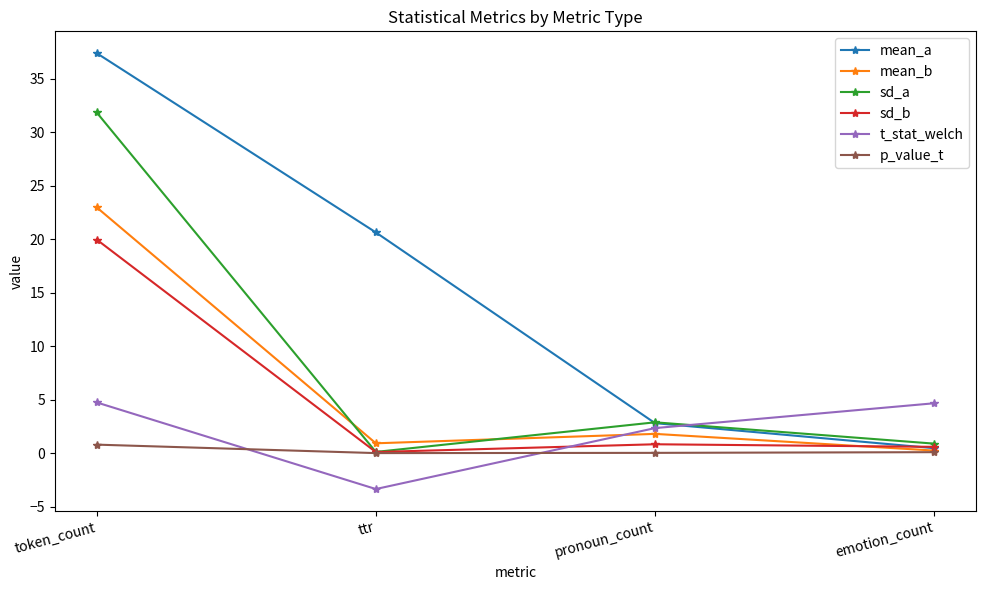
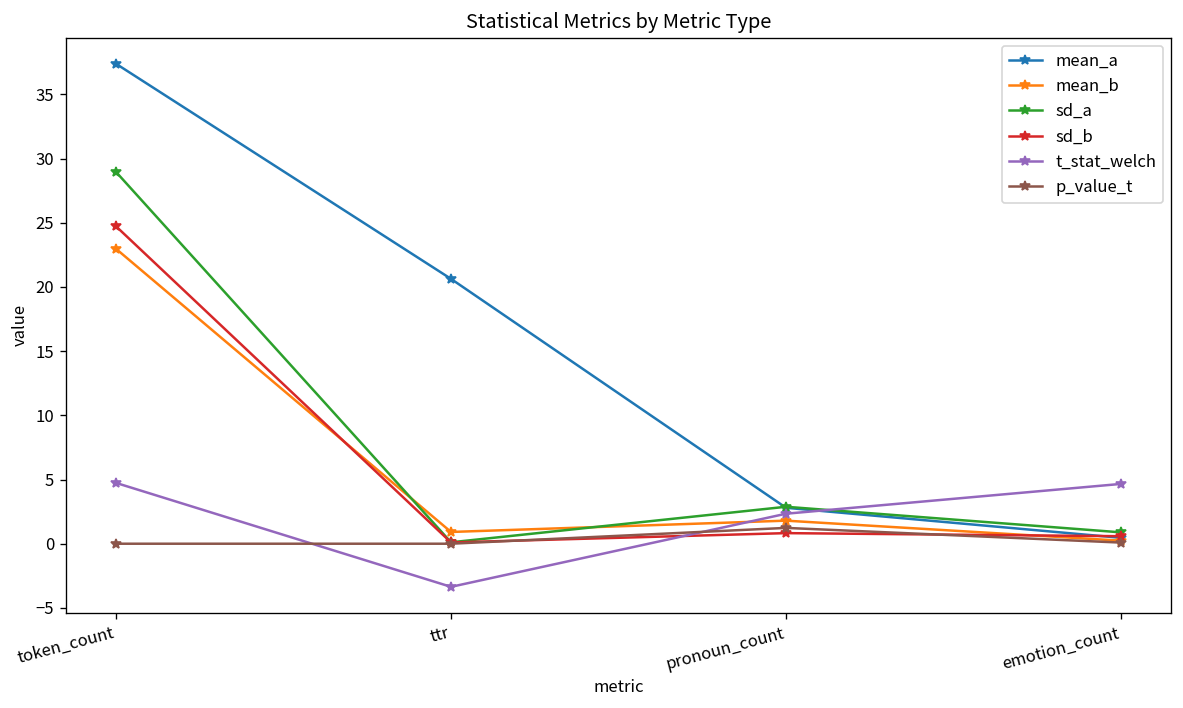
  {
    "mean_a": {
      "token_count": 37.4,
      "ttr": 20.6
    },
    "mean_b": {
      "token_count": 23.0,
      "ttr": 0.9,
      "pronoun_count": 1.8
    },
    "sd_a": {
-     "token_count": 31.8,
+     "token_count": 29.0,
      "emotion_count": 0.9
    },
    "sd_b": {
-     "token_count": 20.0,
+     "token_count": 24.7,
      "pronoun_count": 0.8
    },
    "t_stat_welch": {
      "token_count": 4.7,
      "ttr": -3.4,
      "pronoun_count": 2.3,
      "emotion_count": 4.7
    },
    "p_value_t": {
-     "token_count": 0.8,
-     "pronoun_count": 0.0
+     "token_count": 0.0,
+     "pronoun_count": 1.2
    }
  }
